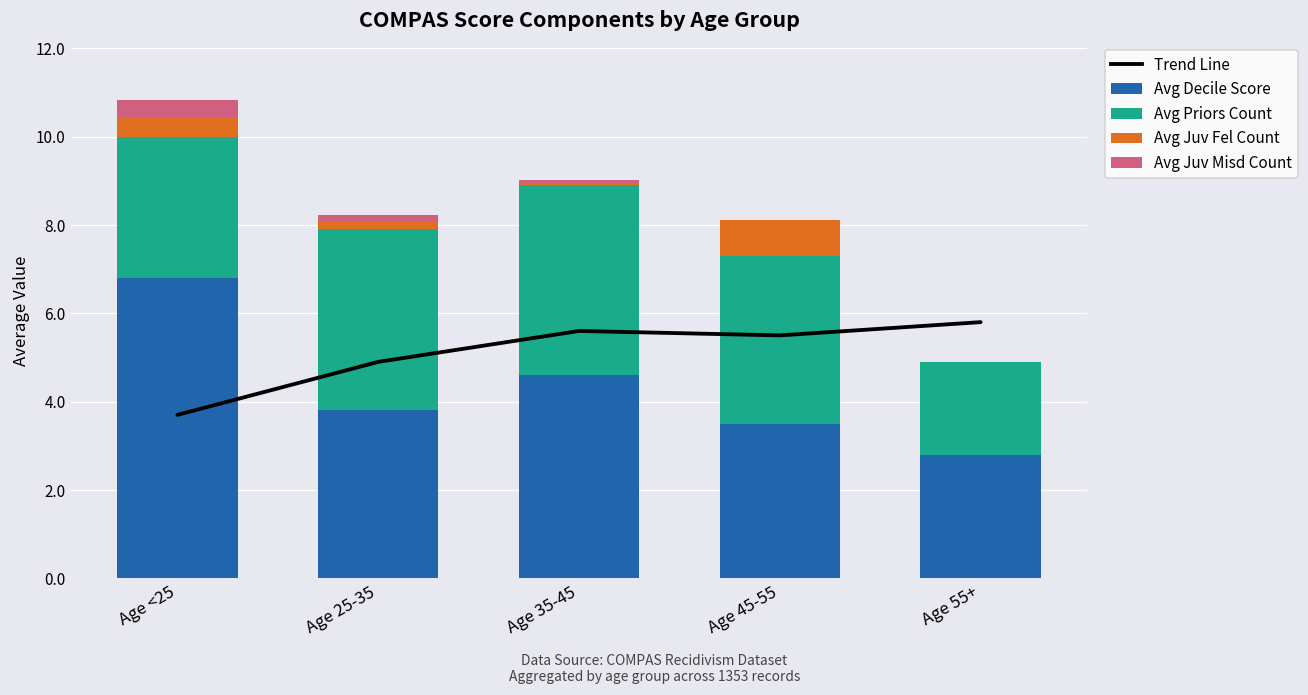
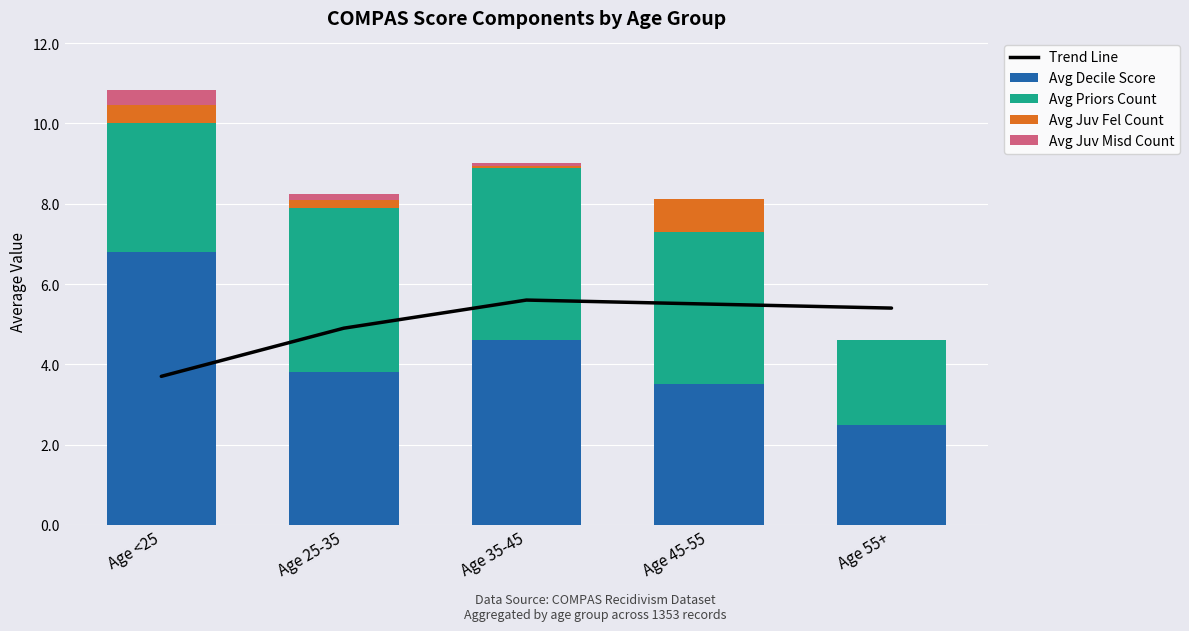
  {
    "Trend Line": {
      "Age <25": 3.7,
      "Age 25-35": 4.9,
      "Age 35-45": 5.6,
      "Age 45-55": 5.5,
-     "Age 55+": 5.8
+     "Age 55+": 5.4
    },
    "Avg Decile Score": {
      "Age <25": 6.8,
      "Age 25-35": 3.8,
      "Age 35-45": 4.6,
      "Age 45-55": 3.5,
-     "Age 55+": 2.8
+     "Age 55+": 2.5
    },
    "Avg Priors Count": {
      "Age <25": 3.2,
      "Age 25-35": 4.1,
      "Age 35-45": 4.3,
      "Age 45-55": 3.8,
      "Age 55+": 2.1
    },
    "Avg Juv Fel Count": {
      "Age <25": 0.4,
      "Age 25-35": 0.2,
      "Age 45-55": 0.8,
      "Age 55+": 0.0
    },
    "Avg Juv Misd Count": {
      "Age <25": 0.4,
      "Age 25-35": 0.2,
      "Age 55+": 0.0
    }
  }
